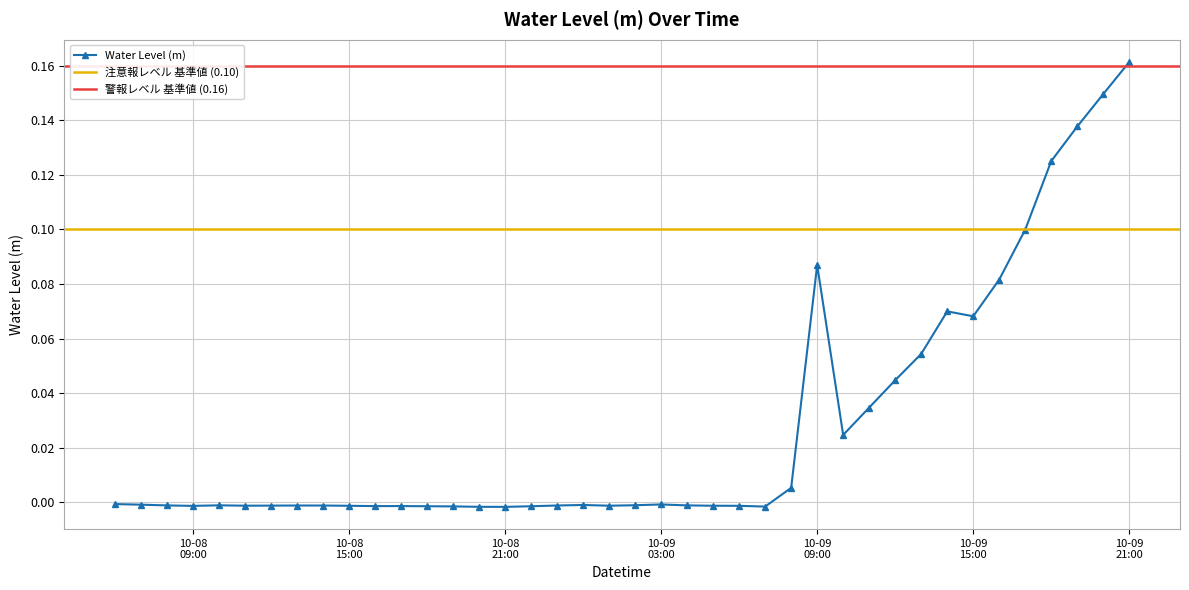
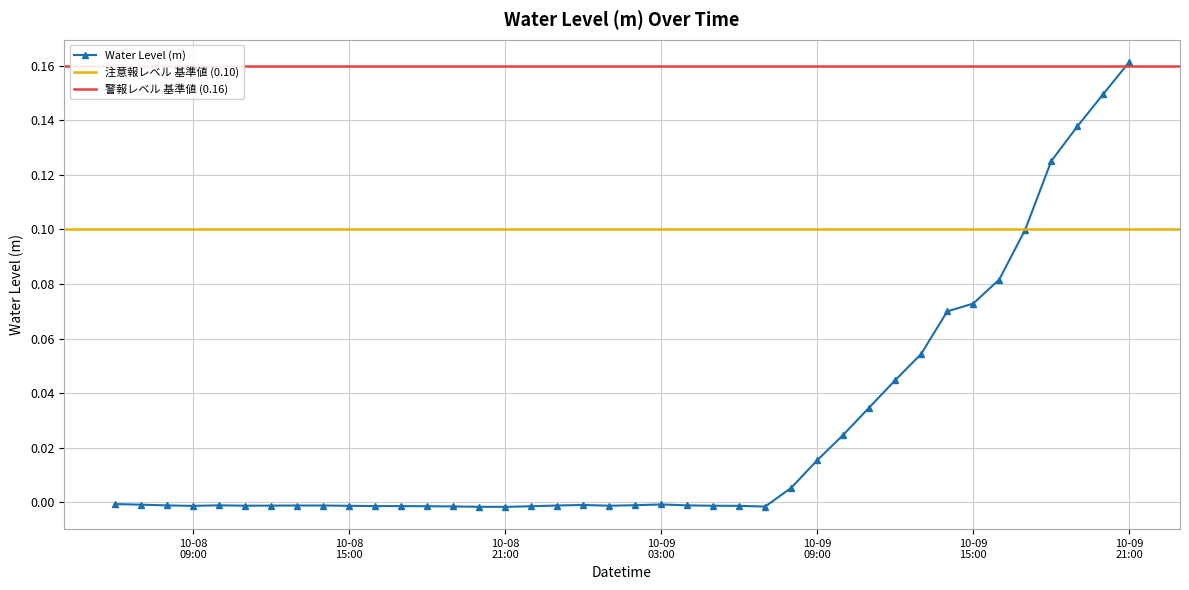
  {
    "10-08 09:00": -0.001,
    "10-08 15:00": -0.001,
    "10-08 21:00": -0.002,
    "10-09 03:00": -0.001,
-   "10-09 09:00": 0.087,
-   "10-09 15:00": 0.068,
+   "10-09 09:00": 0.015,
+   "10-09 15:00": 0.073,
    "10-09 21:00": 0.161
  }
